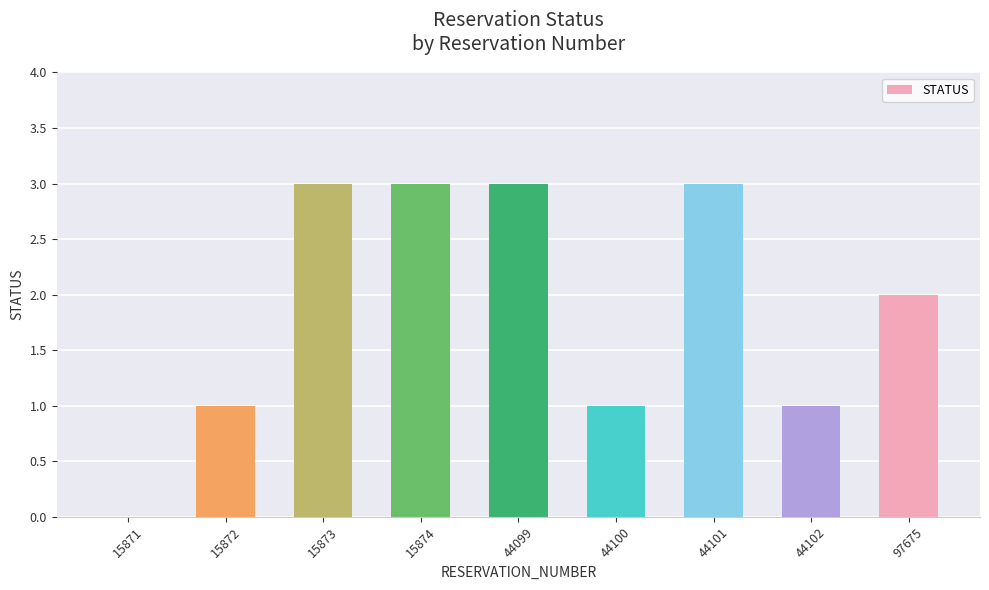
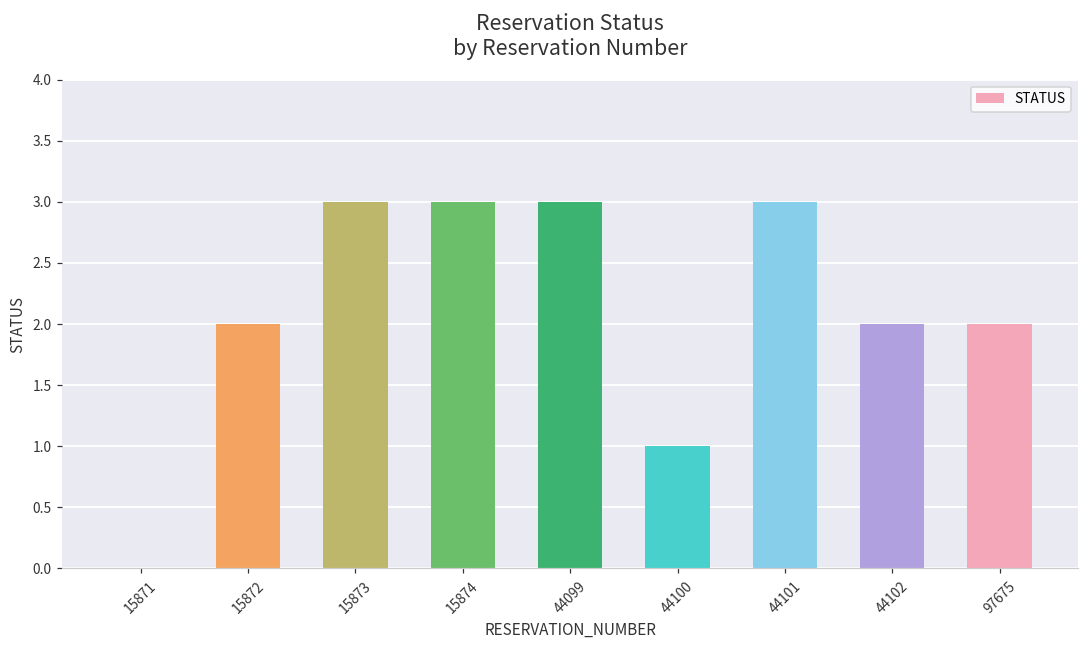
  {
    "15871": 0,
-   "15872": 1,
+   "15872": 2,
    "15873": 3,
    "15874": 3,
    "44099": 3,
    "44100": 1,
    "44101": 3,
-   "44102": 1,
+   "44102": 2,
    "97675": 2
  }
